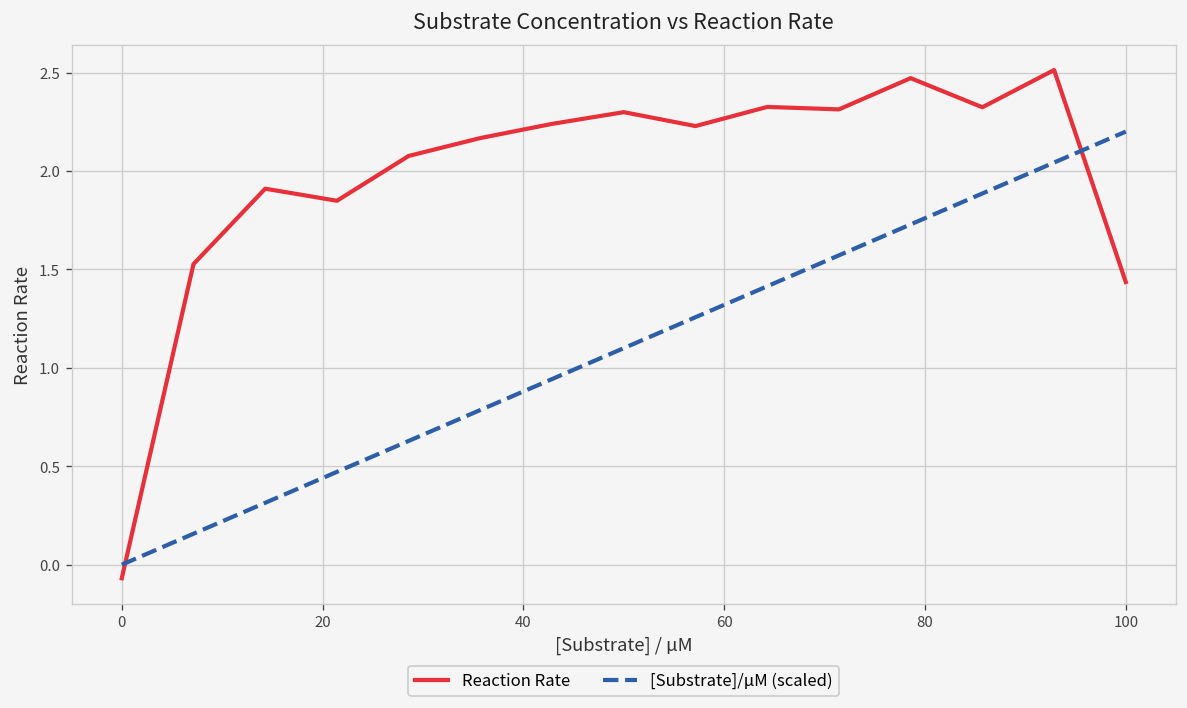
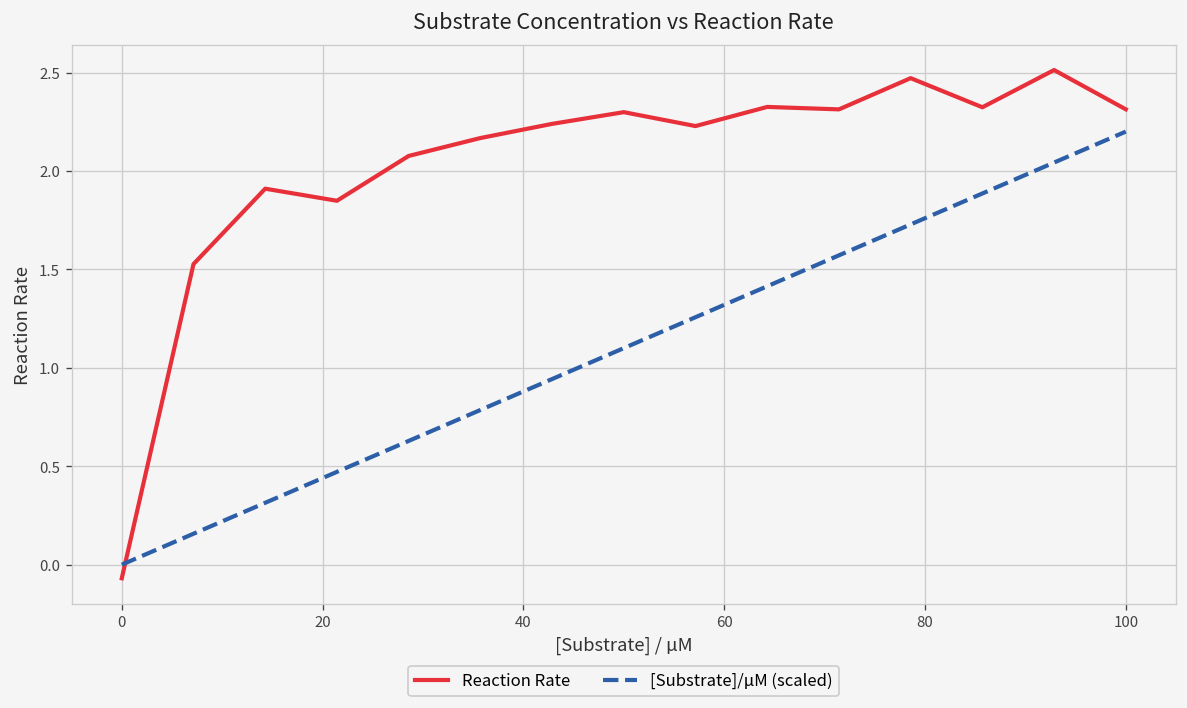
  {
    "Reaction Rate": {
      "0": -0.07,
-     "100": 1.44
+     "100": 2.31
    },
    "[Substrate]/µM (scaled)": {
      "0": 0.00,
      "100": 2.20
    }
  }
